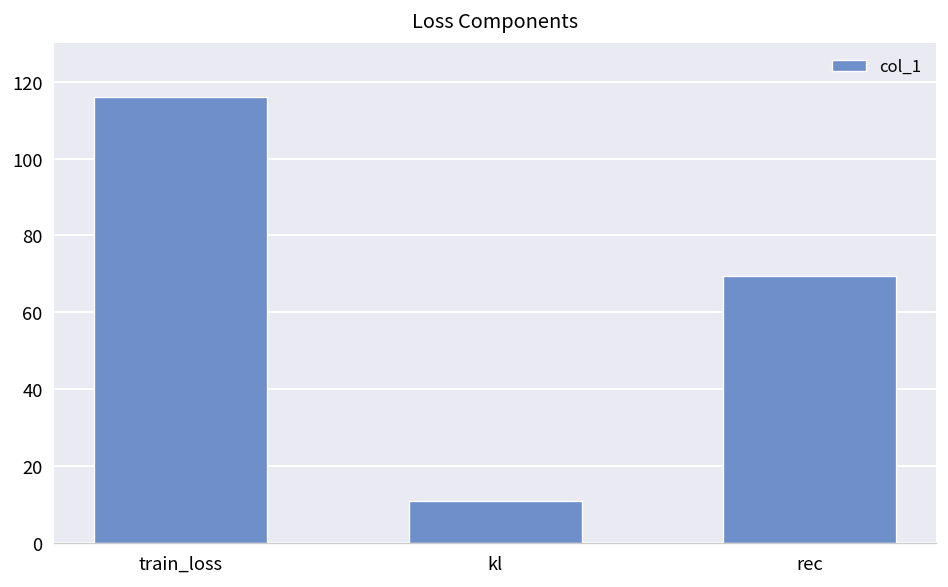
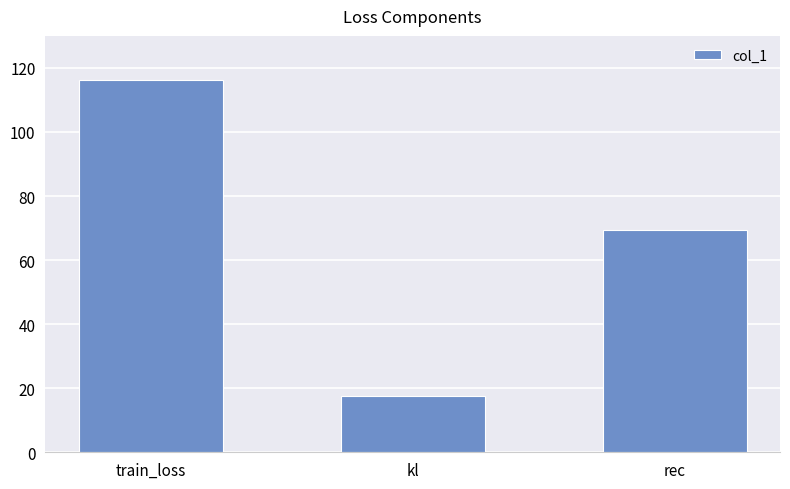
  {
    "train_loss": 116,
-   "kl": 11,
+   "kl": 18,
    "rec": 69
  }
